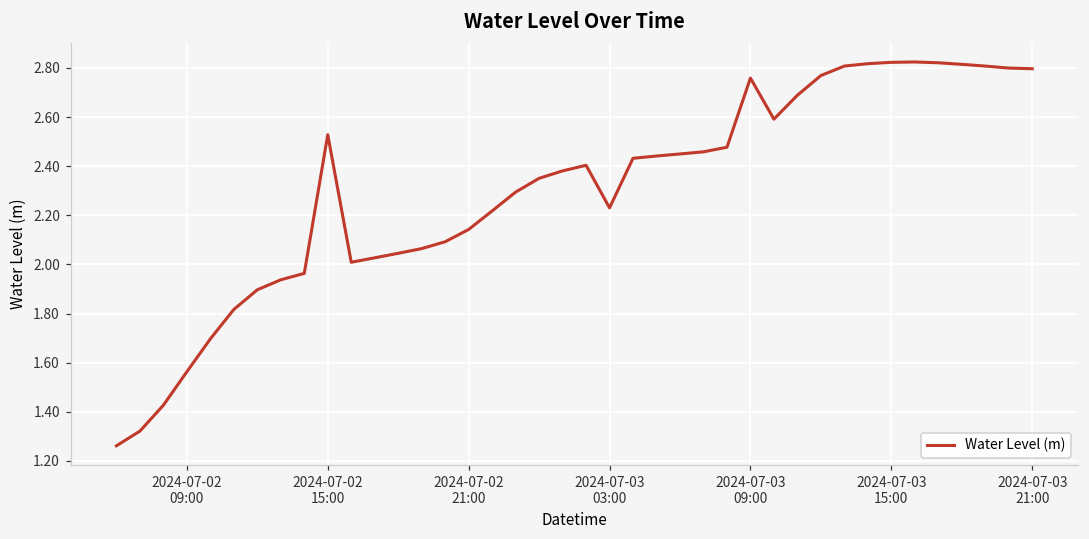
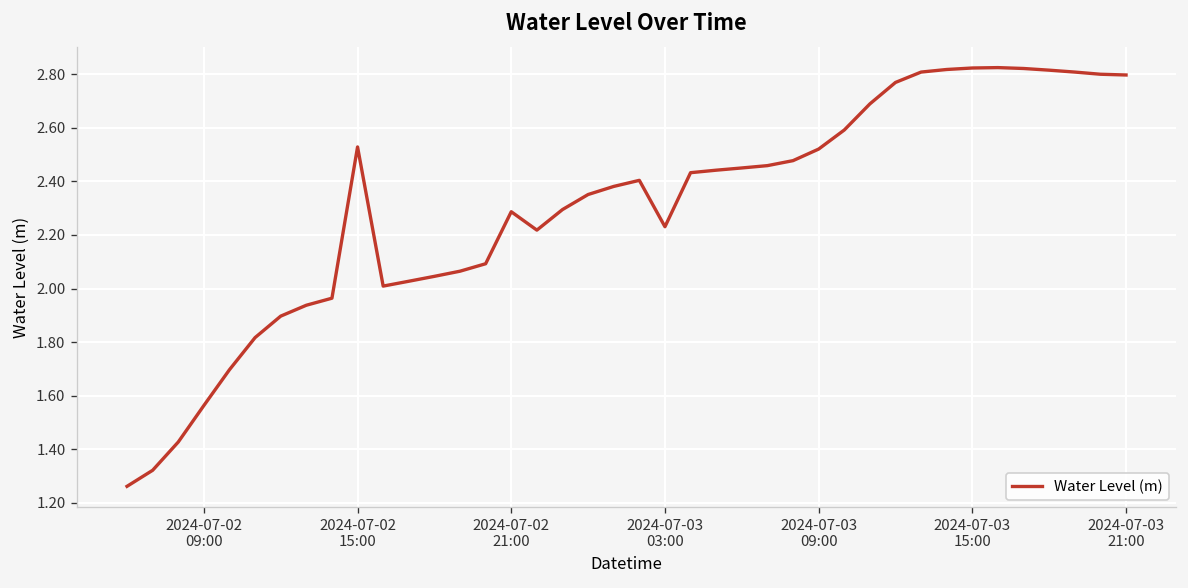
  {
    "2024-07-02 09:00": 1.56,
    "2024-07-02 15:00": 2.53,
-   "2024-07-02 21:00": 2.14,
+   "2024-07-02 21:00": 2.29,
    "2024-07-03 03:00": 2.23,
-   "2024-07-03 09:00": 2.76,
+   "2024-07-03 09:00": 2.52,
    "2024-07-03 15:00": 2.82,
    "2024-07-03 21:00": 2.80
  }
